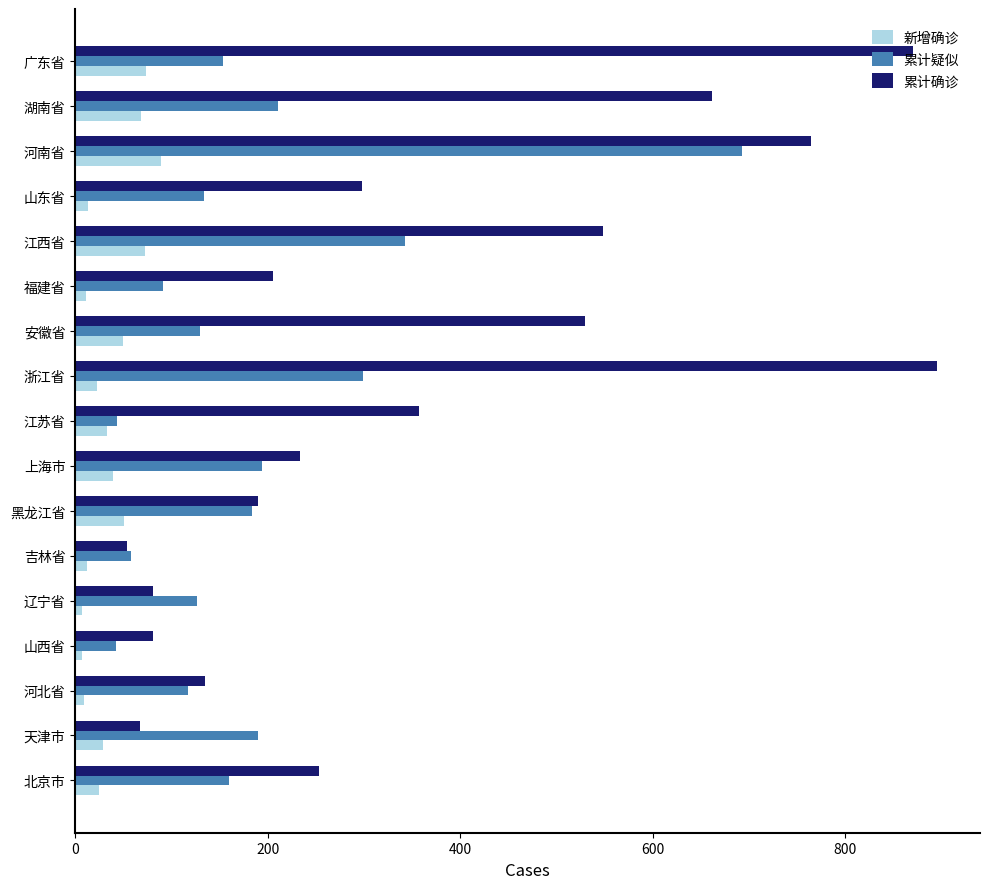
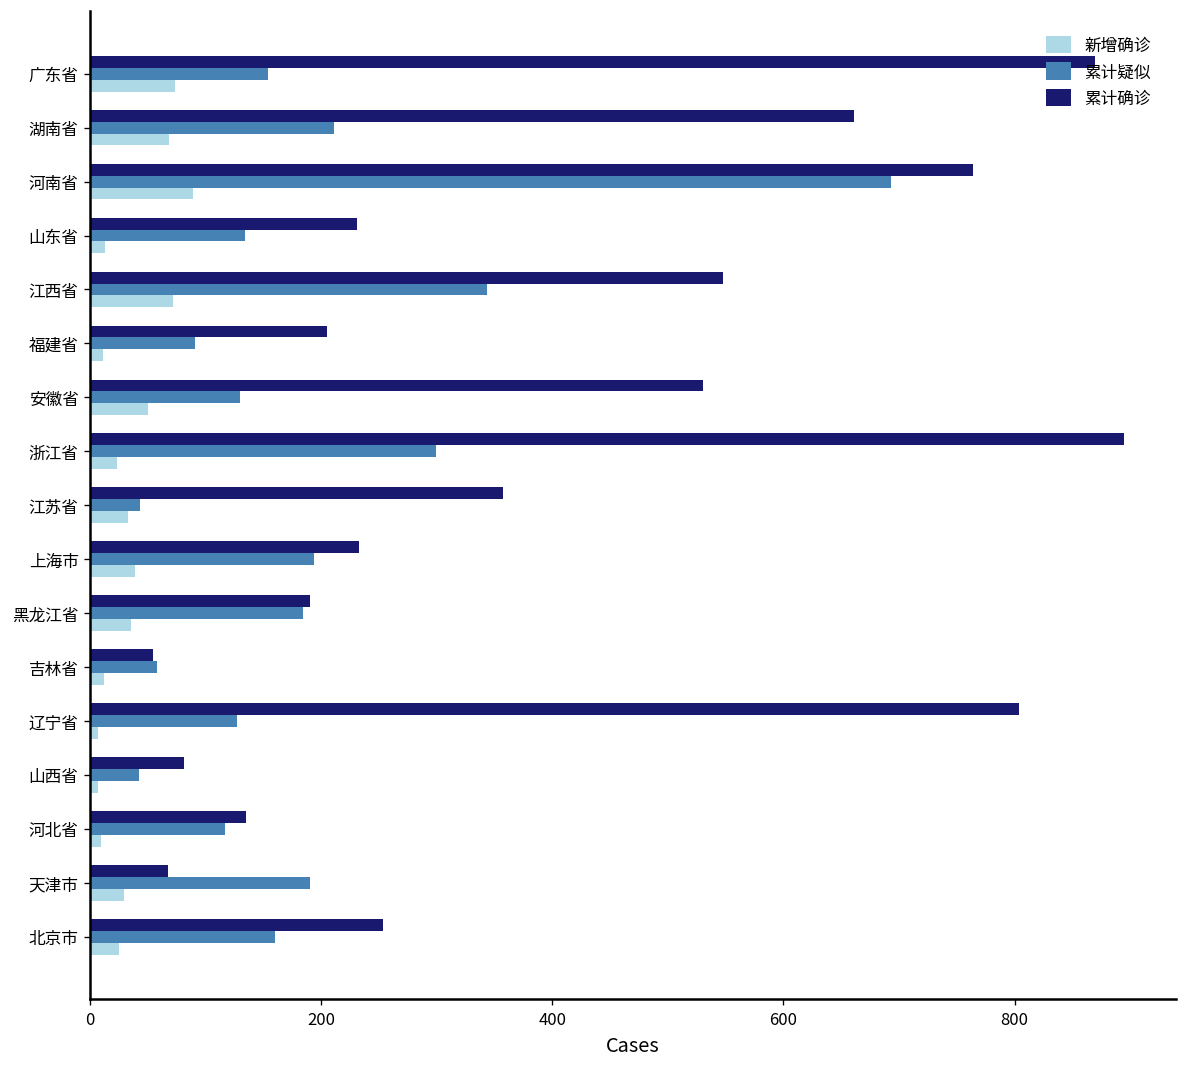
  {
    "新增确诊": {
      "广东省": 70,
      "湖南省": 70,
      "河南省": 90,
      "山东省": 10,
      "江西省": 70,
      "福建省": 10,
      "安徽省": 50,
      "浙江省": 20,
      "江苏省": 30,
      "上海市": 40,
-     "黑龙江省": 50,
+     "黑龙江省": 40,
      "吉林省": 10,
      "辽宁省": 10,
      "山西省": 10,
      "河北省": 10,
      "天津市": 30,
      "北京市": 30
    },
    "累计疑似": {
      "广东省": 150,
      "湖南省": 210,
      "河南省": 690,
      "山东省": 130,
      "江西省": 340,
      "福建省": 90,
      "安徽省": 130,
      "浙江省": 300,
      "江苏省": 40,
      "上海市": 190,
      "黑龙江省": 180,
      "吉林省": 60,
      "辽宁省": 130,
      "山西省": 40,
      "河北省": 120,
      "天津市": 190,
      "北京市": 160
    },
    "累计确诊": {
      "广东省": 870,
      "湖南省": 660,
      "河南省": 760,
-     "山东省": 300,
+     "山东省": 230,
      "江西省": 550,
      "福建省": 210,
      "安徽省": 530,
      "浙江省": 900,
      "江苏省": 360,
      "上海市": 230,
      "黑龙江省": 190,
      "吉林省": 50,
-     "辽宁省": 80,
+     "辽宁省": 800,
      "山西省": 80,
      "河北省": 140,
      "天津市": 70,
      "北京市": 250
    }
  }
